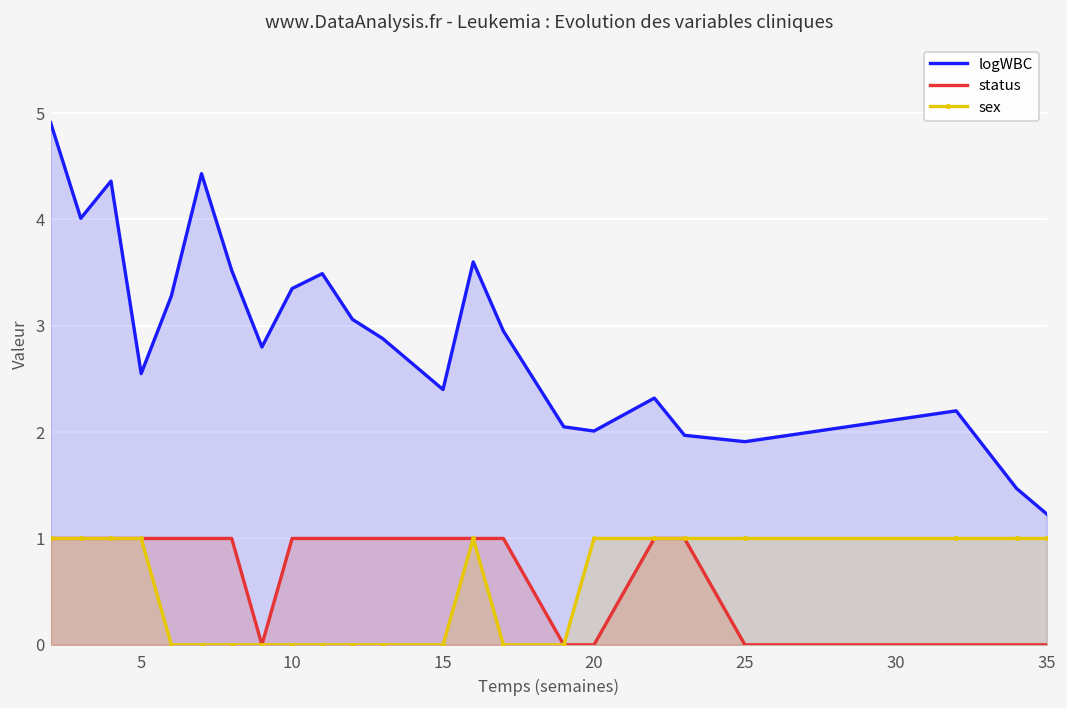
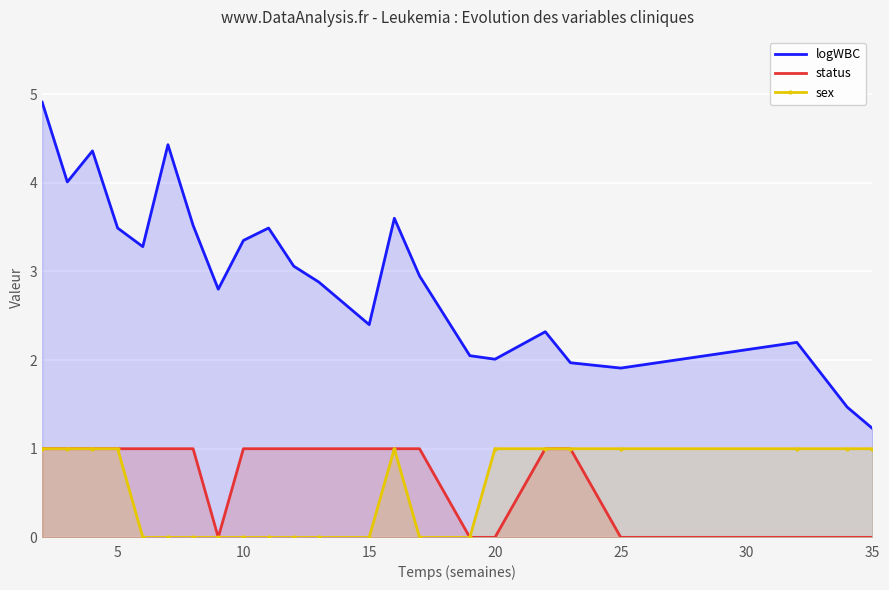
  {
    "logWBC": {
-     "5": 2.6,
+     "5": 3.5,
      "10": 3.4,
      "15": 2.4,
      "20": 2.0,
      "25": 1.9,
      "35": 1.2
    },
    "status": {
      "10": 1.0,
      "15": 1.0,
      "20": 0.0,
      "25": 0.0,
      "35": 0.0
    },
    "sex": {
      "10": 0.0,
      "15": 0.0,
      "20": 1.0,
      "25": 1.0,
      "35": 1.0
    }
  }
